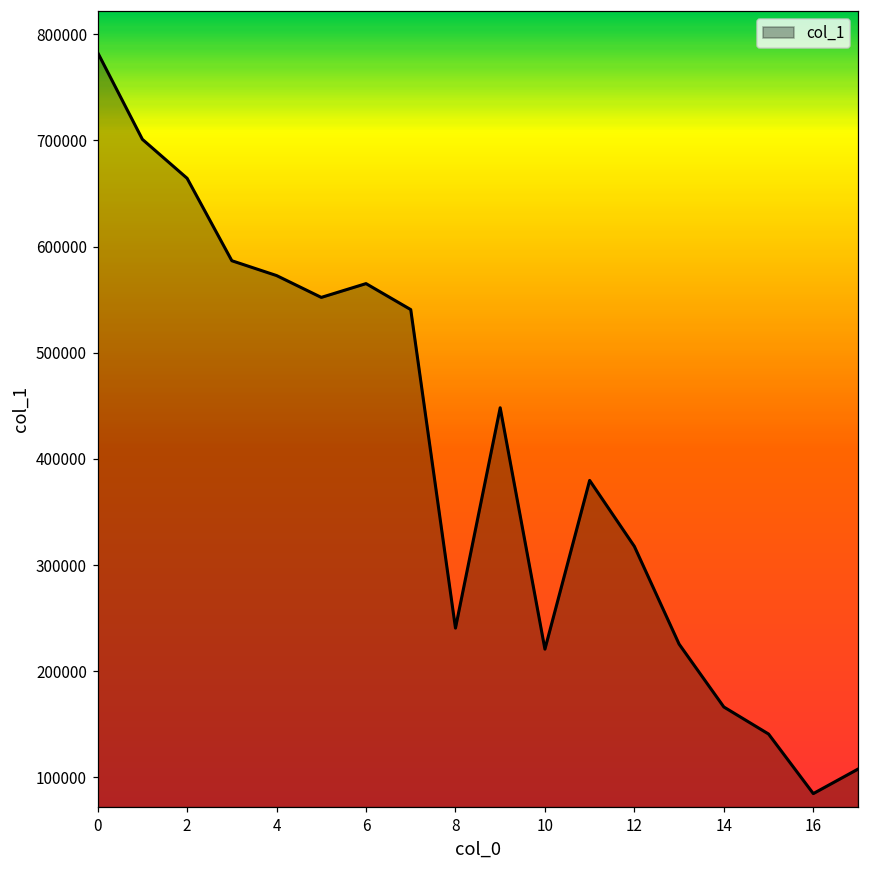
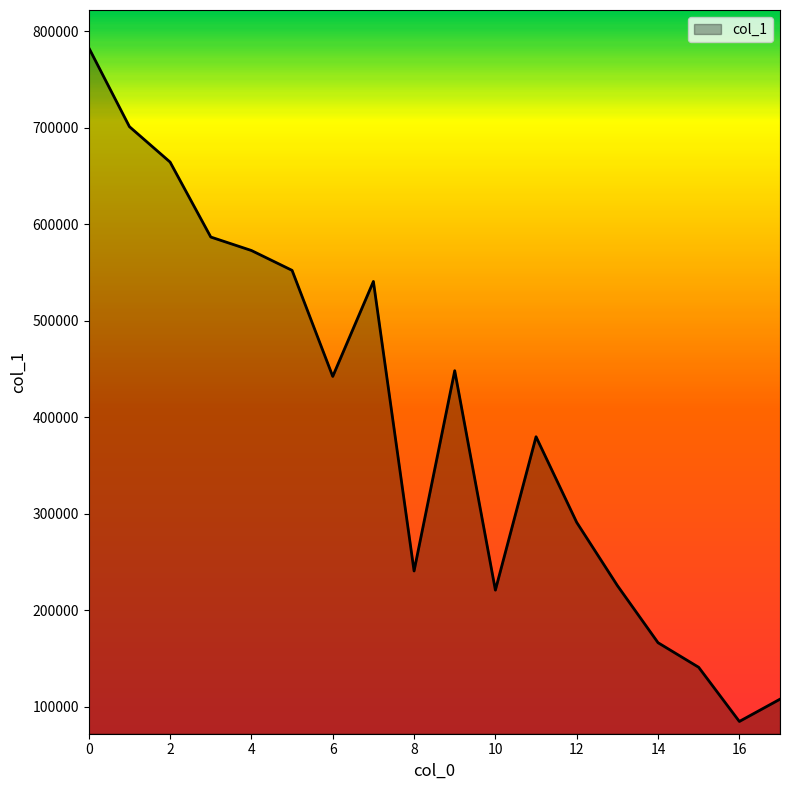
  {
    "0": 780000,
    "2": 660000,
    "4": 570000,
-   "6": 570000,
+   "6": 440000,
    "8": 240000,
    "10": 220000,
-   "12": 320000,
+   "12": 290000,
    "14": 170000,
    "16": 80000
  }
